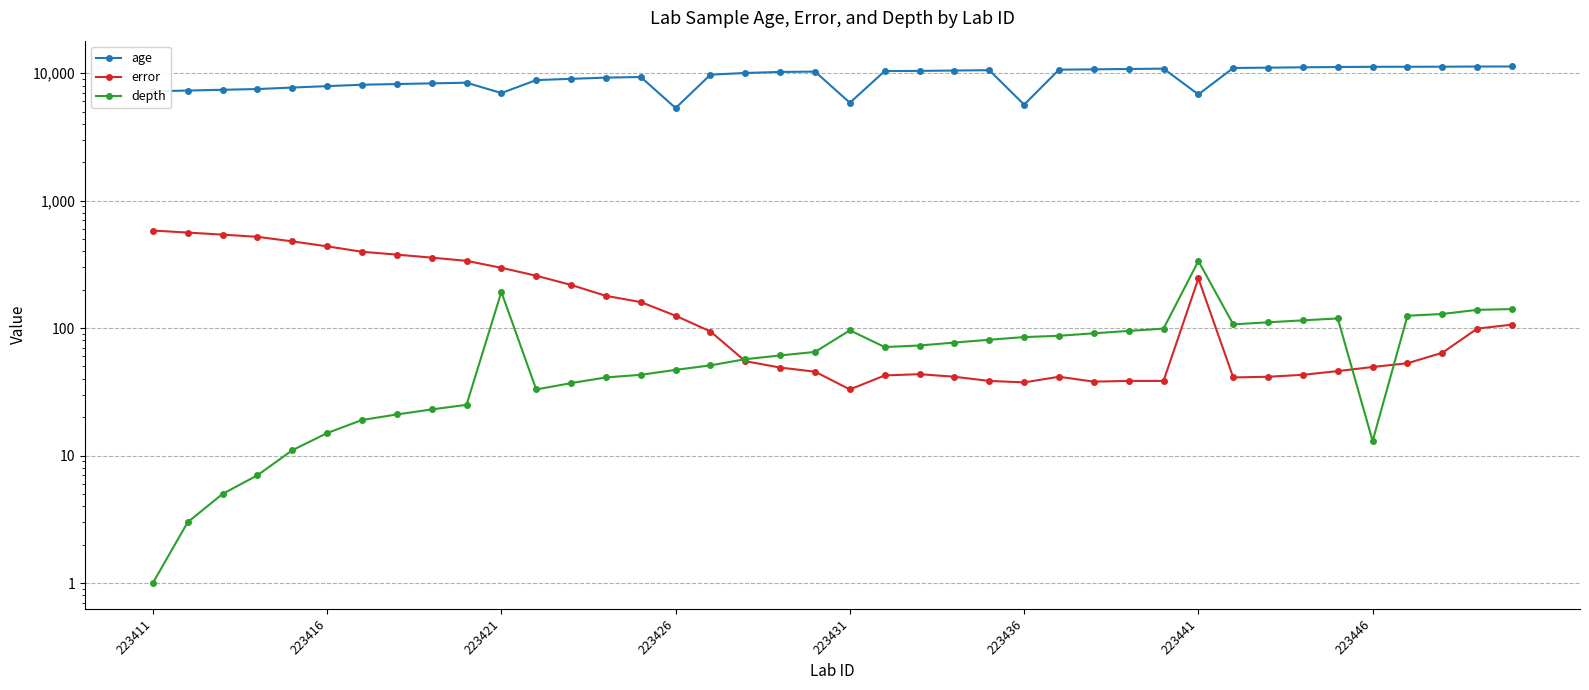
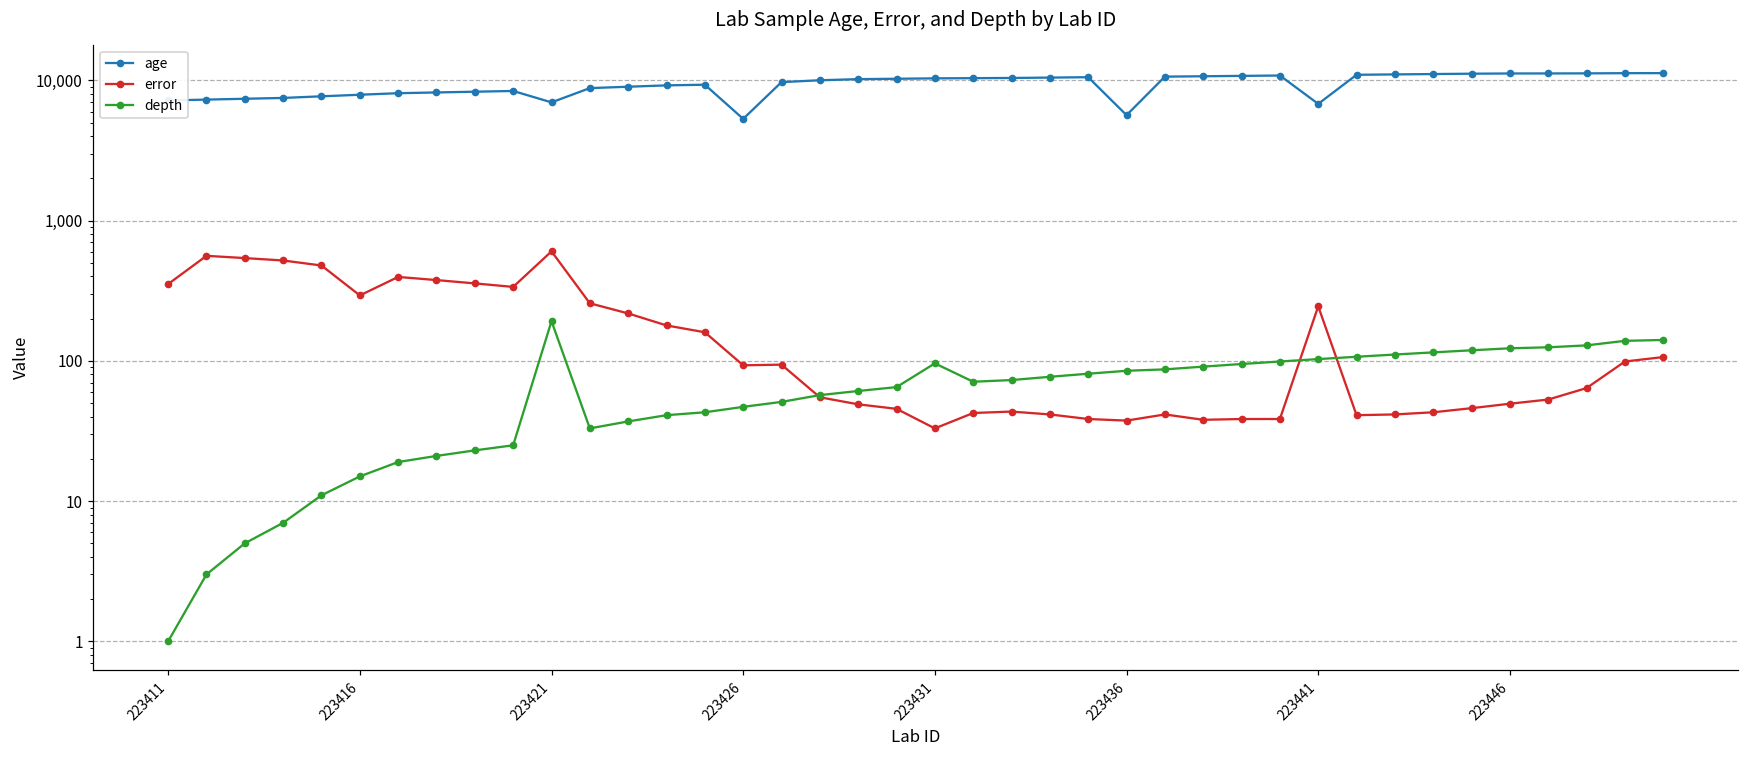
  {
    "age": {
      "223416": "8,000",
      "223421": "7,000",
      "223426": "5,300",
-     "223431": "6,000",
+     "223431": "10,000",
      "223436": "6,000",
      "223441": "7,000",
      "223446": "11,000"
    },
    "error": {
-     "223411": "600",
-     "223416": "440",
-     "223421": "300",
-     "223426": "130",
+     "223411": "350",
+     "223416": "290",
+     "223421": "600",
+     "223426": "90",
      "223431": "33",
      "223436": "38",
      "223441": "250",
      "223446": "50"
    },
    "depth": {
      "223411": "1",
      "223416": "15",
      "223421": "190",
      "223426": "47",
      "223431": "100",
      "223436": "90",
-     "223441": "340",
-     "223446": "13"
+     "223441": "100",
+     "223446": "120"
    }
  }
